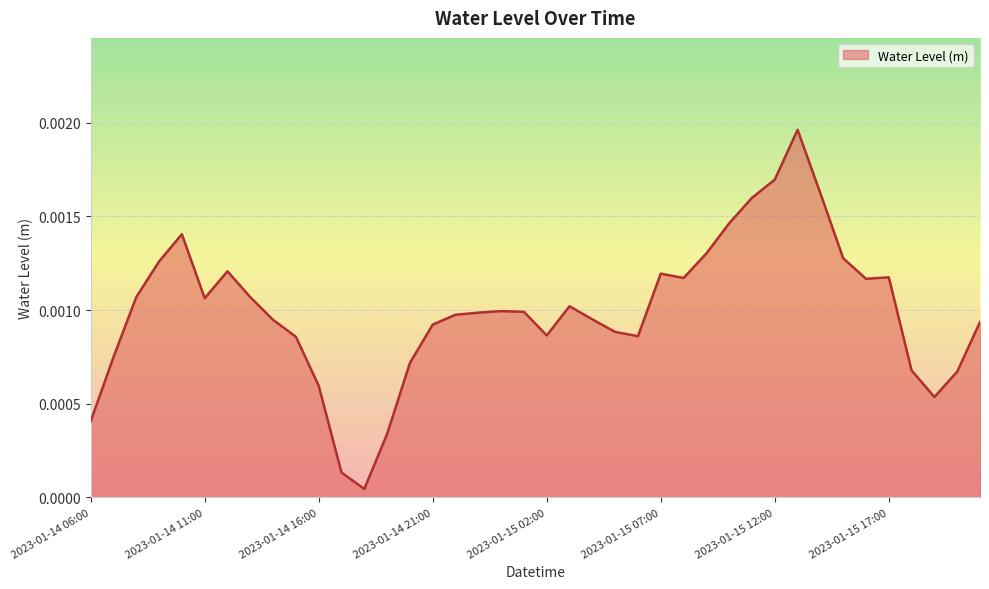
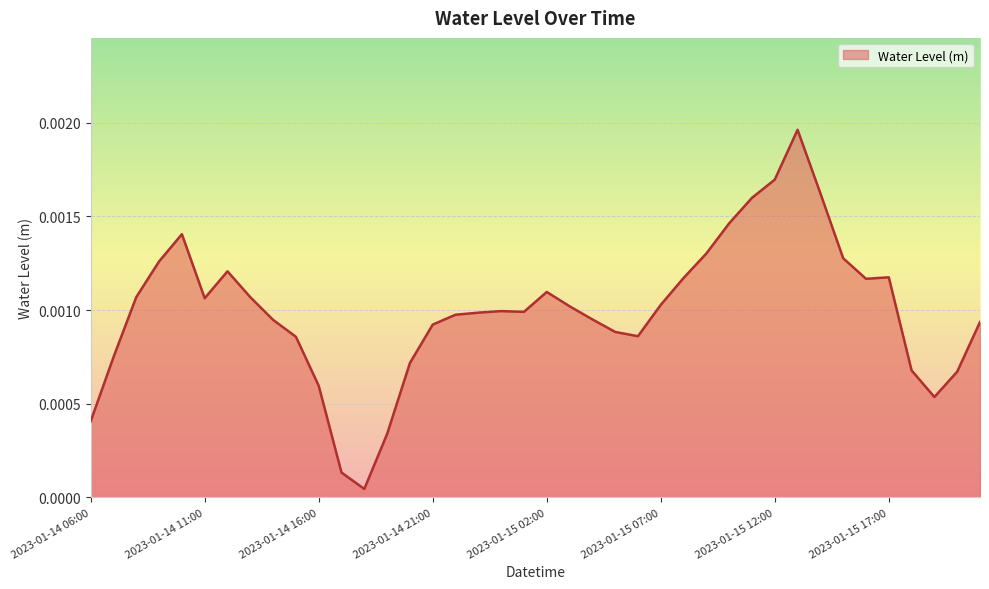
  {
    "2023-01-14 06:00": 0.00041,
    "2023-01-14 11:00": 0.00106,
    "2023-01-14 16:00": 0.00060,
    "2023-01-14 21:00": 0.00092,
-   "2023-01-15 02:00": 0.00086,
-   "2023-01-15 07:00": 0.00119,
+   "2023-01-15 02:00": 0.00110,
+   "2023-01-15 07:00": 0.00103,
    "2023-01-15 12:00": 0.00170,
    "2023-01-15 17:00": 0.00117
  }
